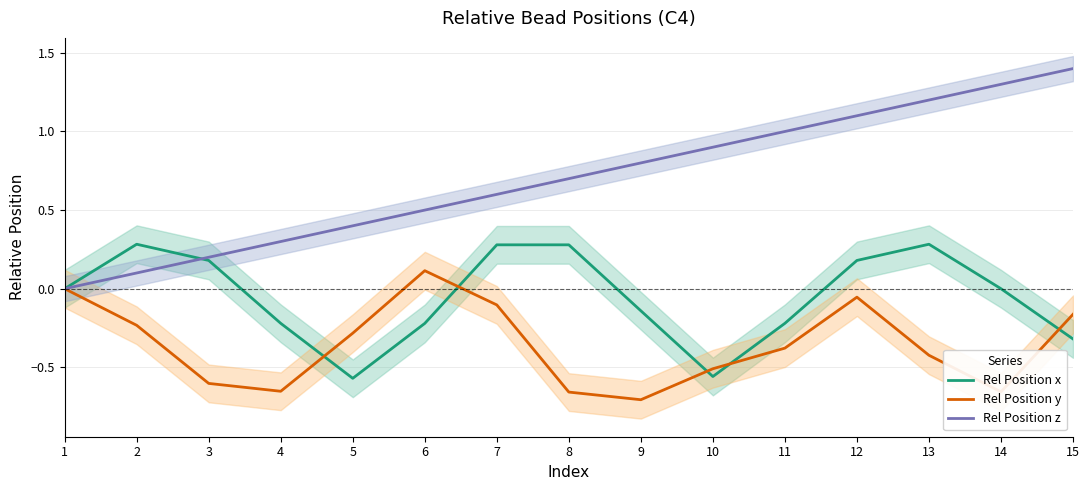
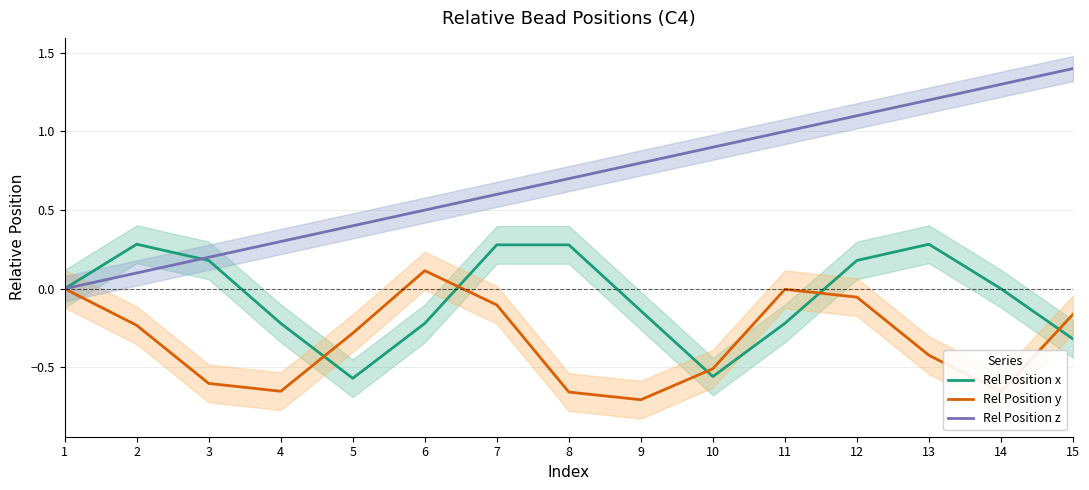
  {
    "Rel Position x": {
      "2": 0.28,
      "3": 0.18,
      "4": -0.22,
      "5": -0.57,
      "6": -0.22,
      "7": 0.28,
      "8": 0.28,
      "9": -0.14,
      "10": -0.56,
      "11": -0.22,
      "12": 0.18,
      "13": 0.28,
      "14": 0.00,
      "15": -0.32
    },
    "Rel Position y": {
      "2": -0.23,
      "3": -0.60,
      "4": -0.65,
      "5": -0.28,
      "6": 0.11,
      "7": -0.10,
      "8": -0.66,
      "9": -0.71,
      "10": -0.51,
-     "11": -0.38,
+     "11": 0.00,
      "12": -0.05,
      "13": -0.42,
      "15": -0.16
    }
  }
